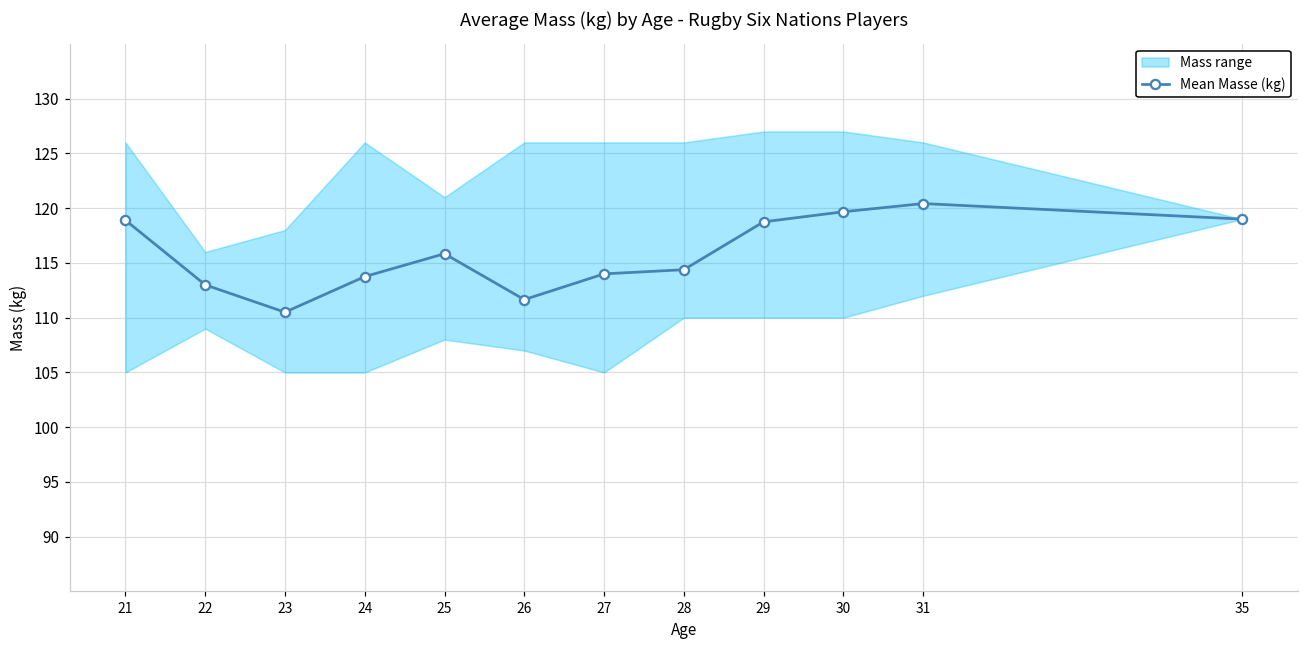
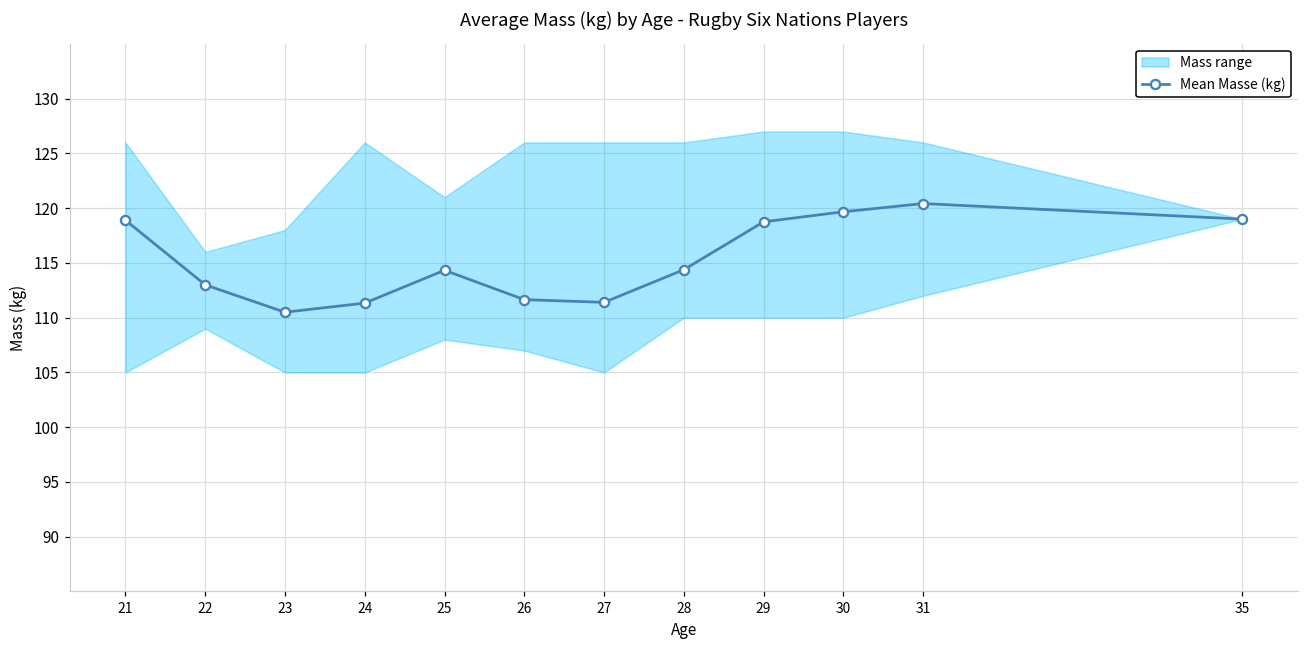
  {
    "Mean Masse (kg)": {
      "21": 119,
      "22": 113,
      "23": 111,
-     "24": 114,
-     "25": 116,
+     "24": 111,
+     "25": 114,
      "26": 112,
-     "27": 114,
+     "27": 111,
      "28": 114,
      "29": 119,
      "30": 120,
      "31": 120
    }
  }
